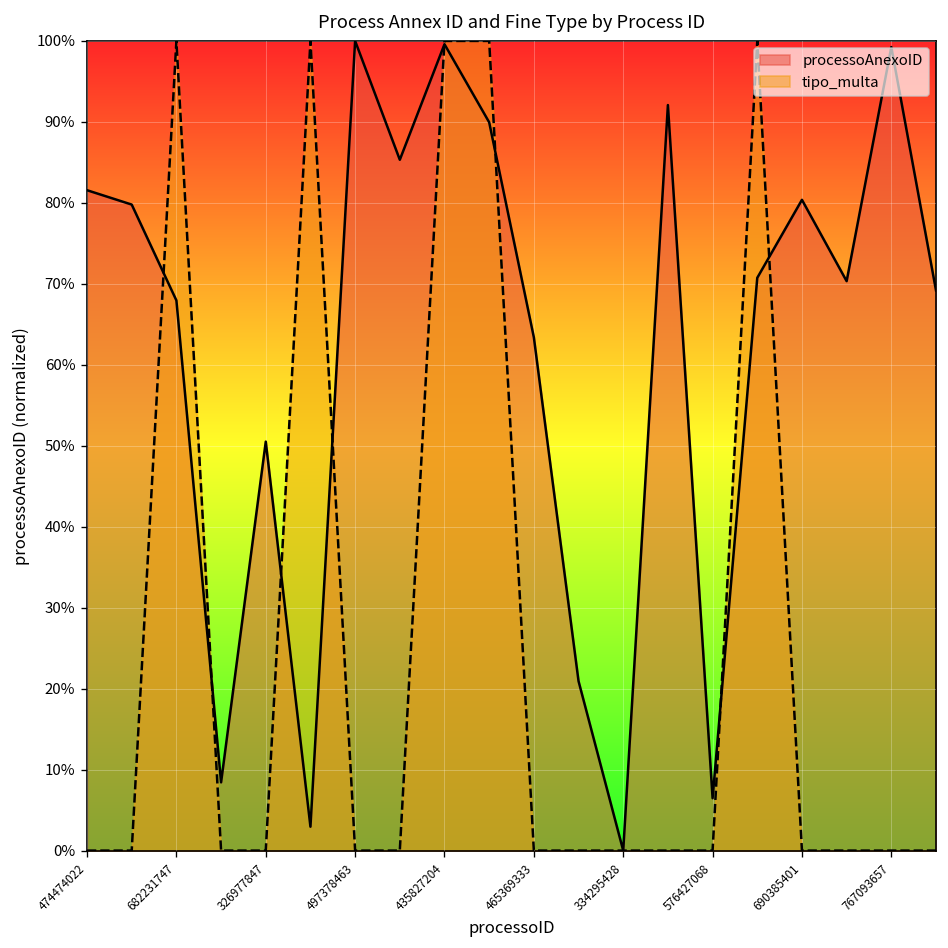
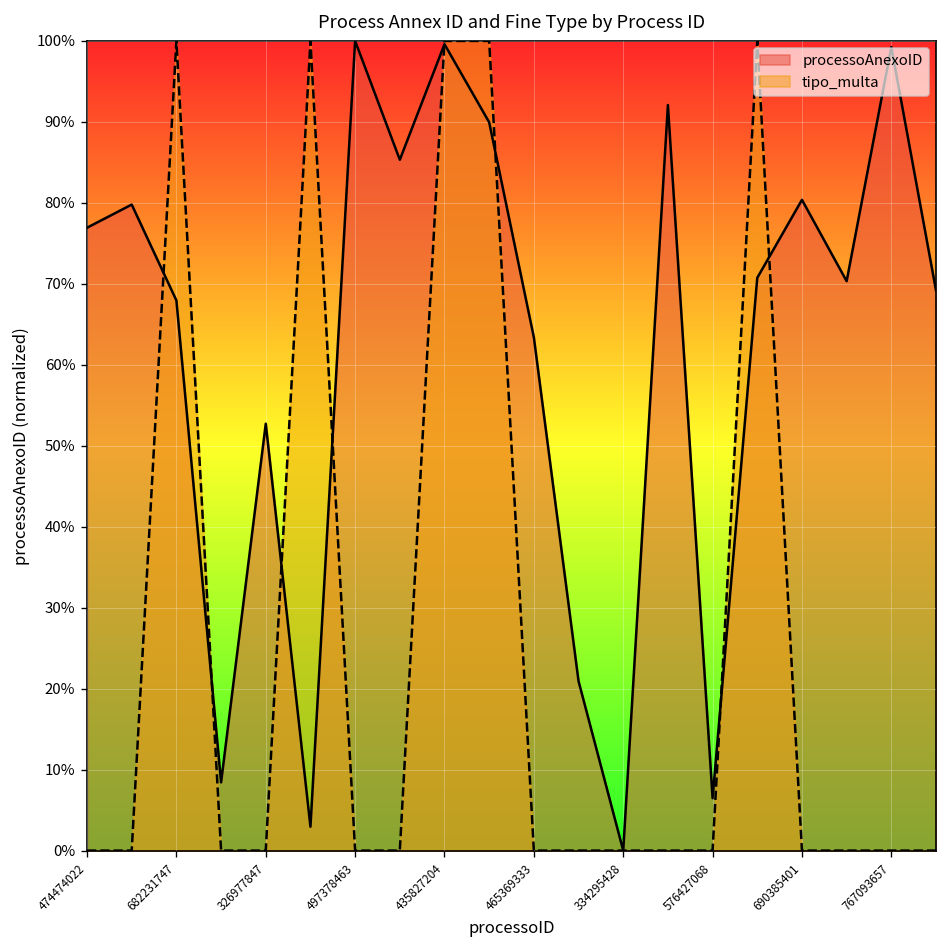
  {
    "processoAnexoID": {
-     "474474022": "82%",
+     "474474022": "77%",
      "682231747": "68%",
-     "326977847": "51%",
+     "326977847": "53%",
      "497378463": "100%",
      "435827204": "100%",
      "465369333": "63%",
      "576427068": "6%",
      "690385401": "80%",
      "767093657": "99%"
    },
    "tipo_multa": {
      "474474022": "0%",
      "682231747": "100%",
      "326977847": "0%",
      "497378463": "0%",
      "435827204": "100%",
      "465369333": "0%",
      "576427068": "0%",
      "690385401": "0%",
      "767093657": "0%"
    }
  }
